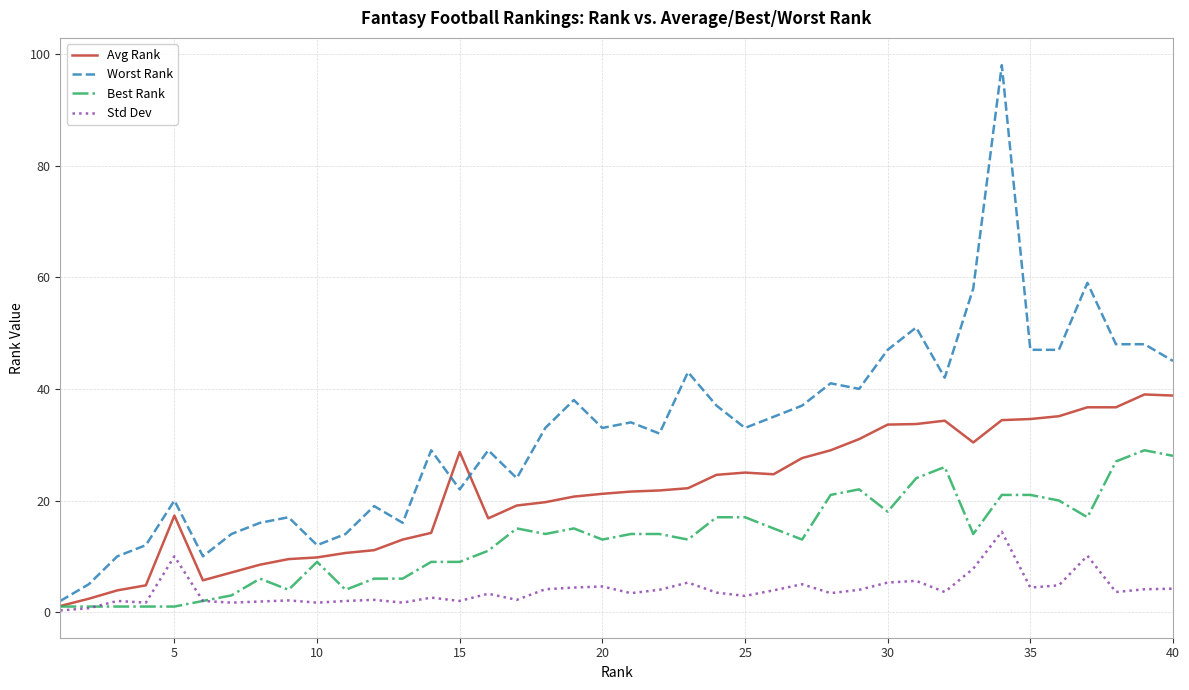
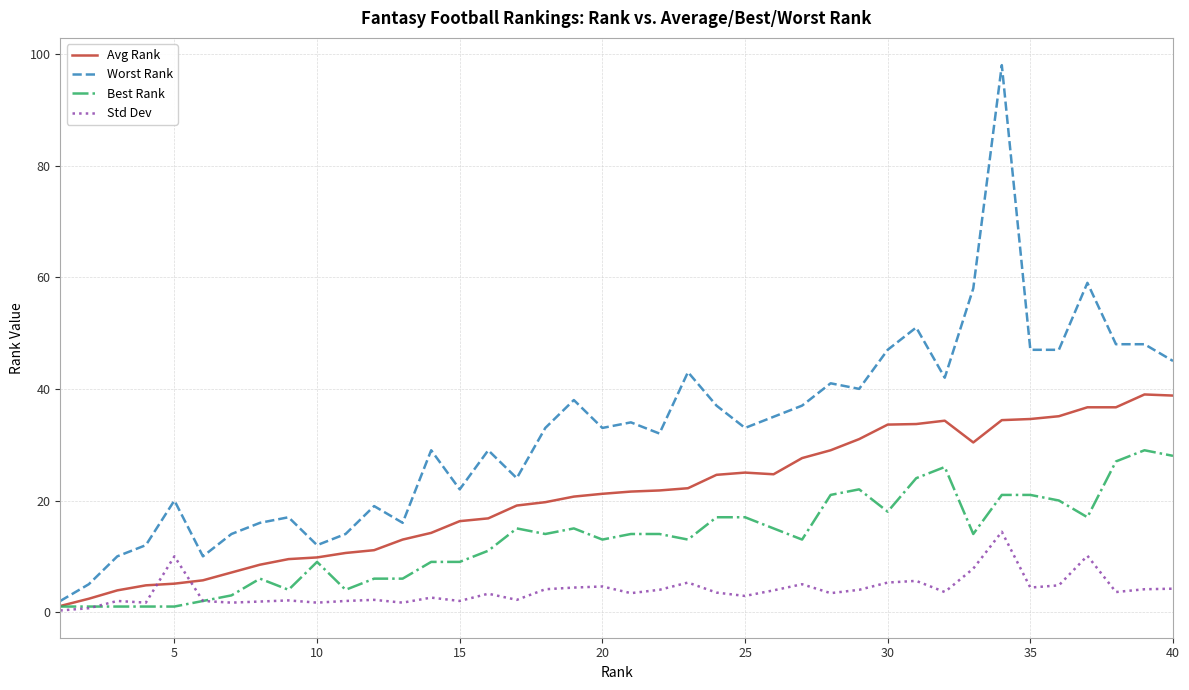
  {
    "Avg Rank": {
-     "5": 17,
+     "5": 5,
      "10": 10,
-     "15": 29,
+     "15": 16,
      "20": 21,
      "25": 25,
      "30": 34,
      "35": 35,
      "40": 39
    },
    "Worst Rank": {
      "5": 20,
      "10": 12,
      "15": 22,
      "20": 33,
      "25": 33,
      "30": 47,
      "35": 47,
      "40": 45
    },
    "Best Rank": {
      "5": 1,
      "10": 9,
      "15": 9,
      "20": 13,
      "25": 17,
      "30": 18,
      "35": 21,
      "40": 28
    },
    "Std Dev": {
      "5": 10,
      "10": 2,
      "15": 2,
      "20": 5,
      "25": 3,
      "30": 5,
      "35": 4,
      "40": 4
    }
  }
